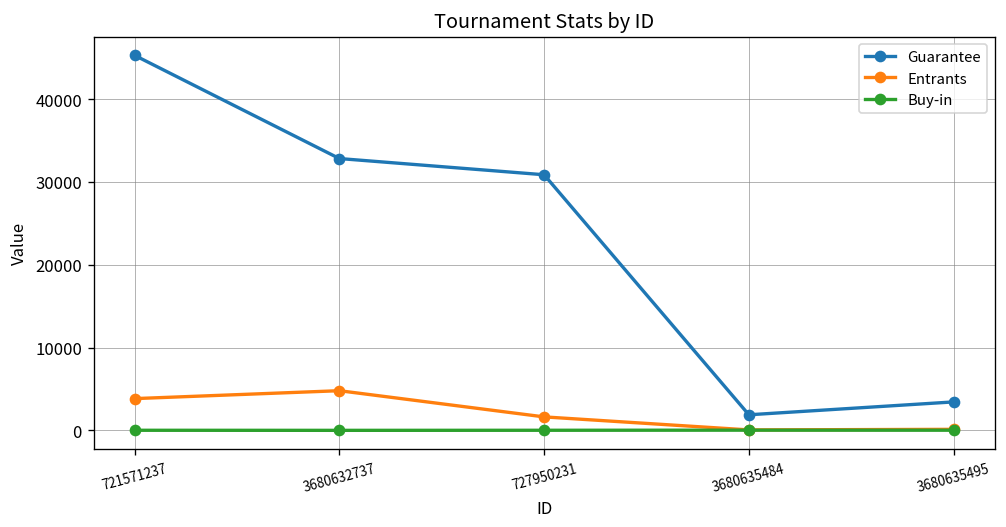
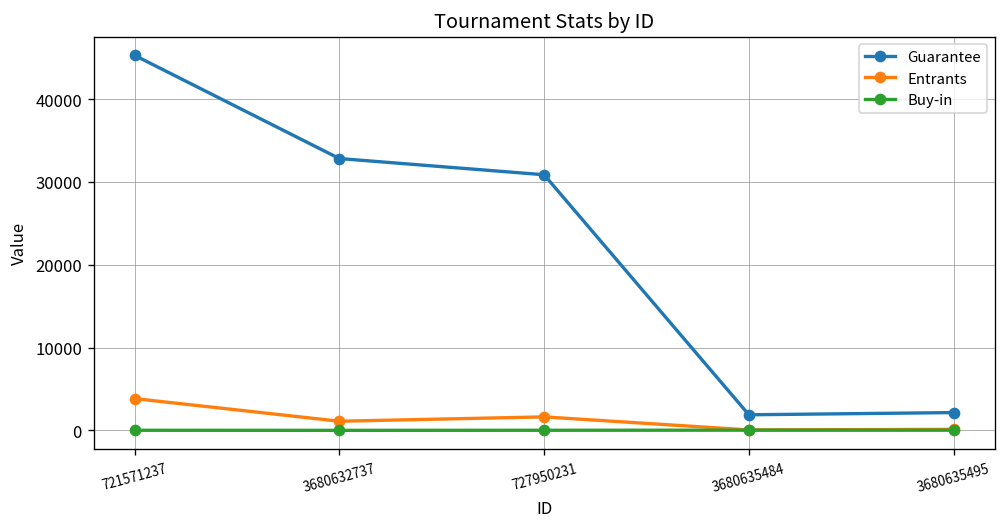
  {
    "Guarantee": {
      "721571237": 45000,
      "3680632737": 33000,
      "727950231": 31000,
      "3680635484": 2000,
-     "3680635495": 3000
+     "3680635495": 2000
    },
    "Entrants": {
      "721571237": 4000,
-     "3680632737": 5000,
+     "3680632737": 1000,
      "727950231": 2000
    },
    "Buy-in": {
      "721571237": 0,
      "3680632737": 0,
      "727950231": 0
    }
  }
